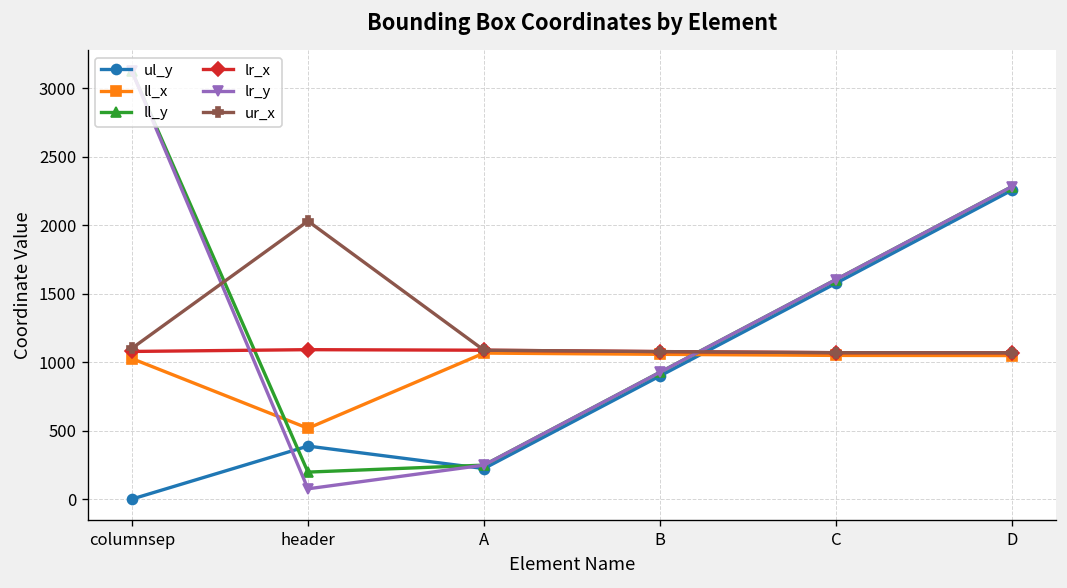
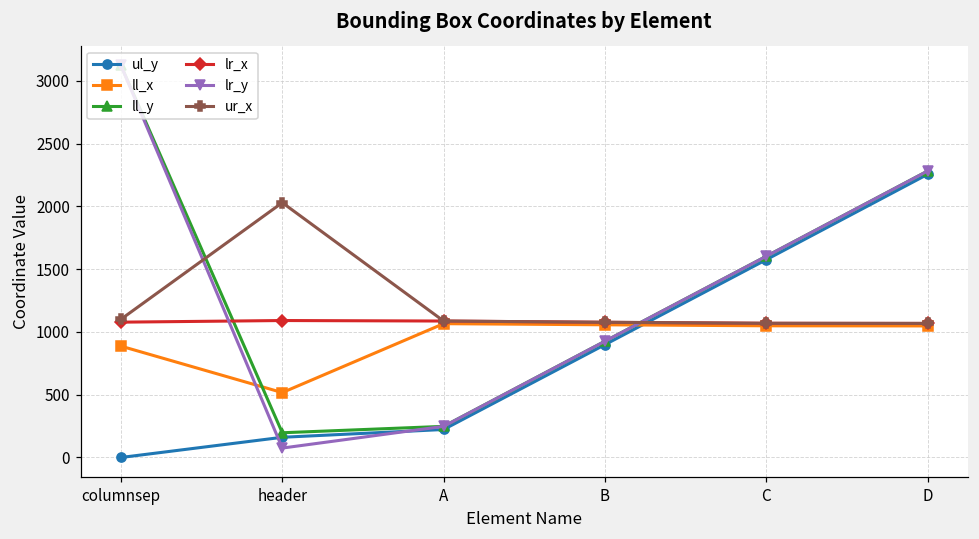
  {
    "ul_y": {
      "columnsep": 0,
-     "header": 390,
+     "header": 160,
      "A": 220,
      "B": 900,
      "C": 1580,
      "D": 2260
    },
    "ll_x": {
-     "columnsep": 1030,
+     "columnsep": 890,
      "header": 520
    },
    "ll_y": {
      "header": 200
    },
    "lr_x": {
      "columnsep": 1080,
      "header": 1090
    },
    "lr_y": {
      "header": 80
    },
    "ur_x": {
      "columnsep": 1100,
      "header": 2030
    }
  }
